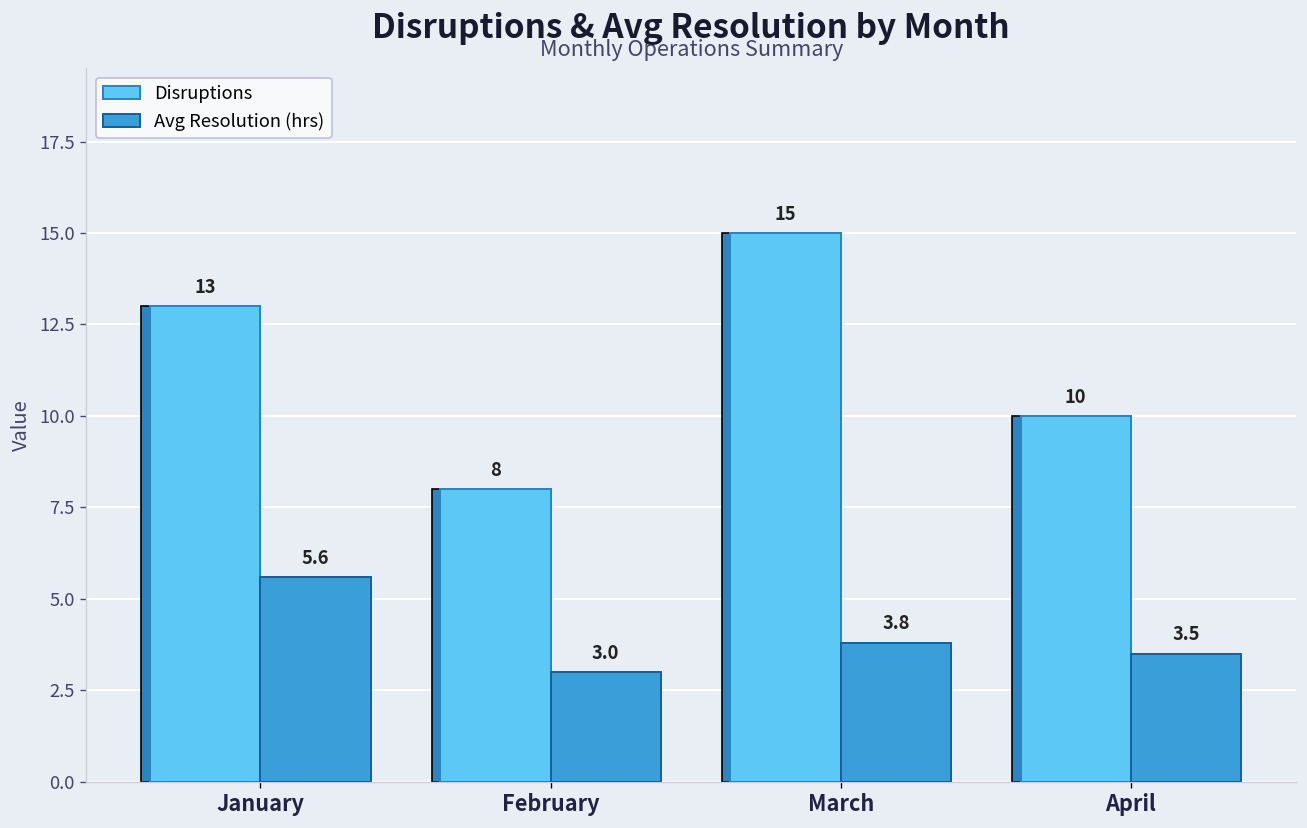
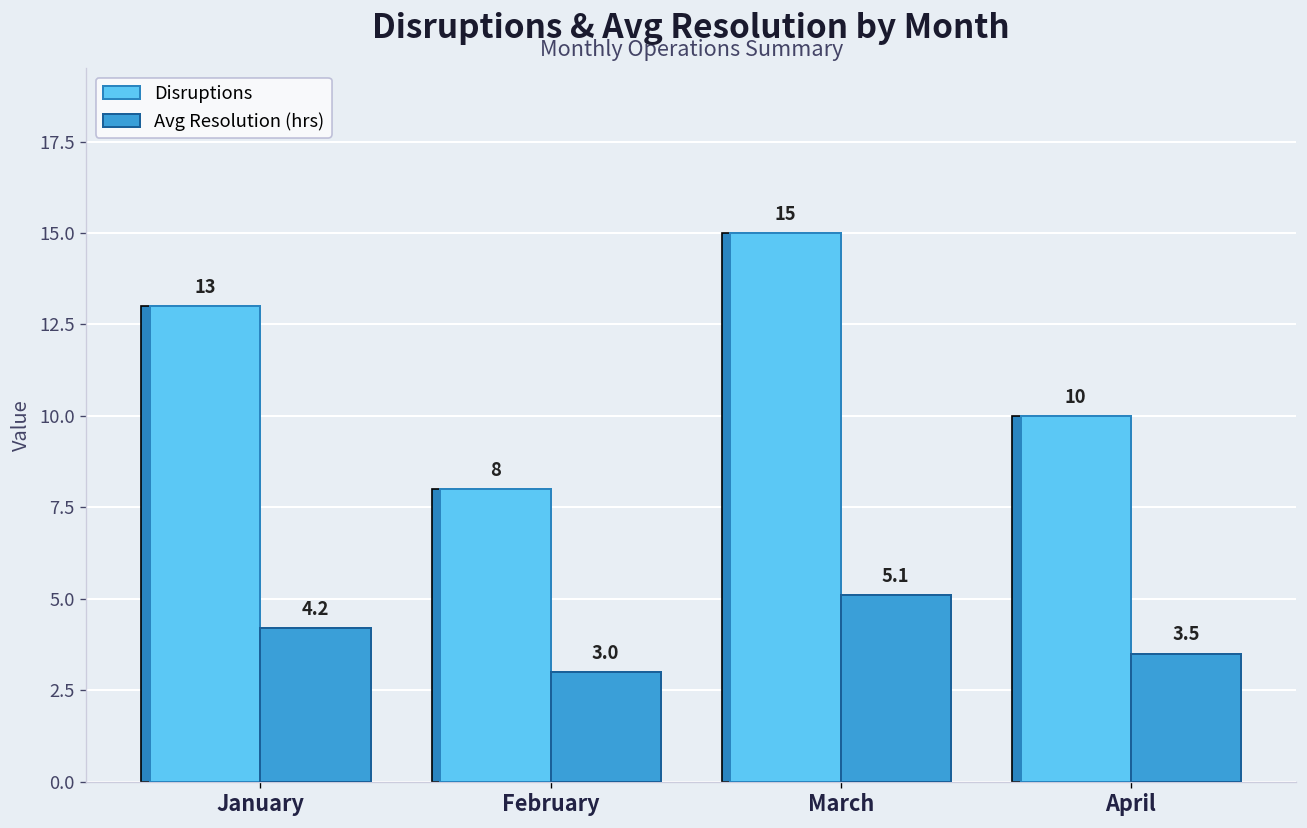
  {
    "Disruptions": {
      "January": 13,
      "February": 8,
      "March": 15,
      "April": 10
    },
    "Avg Resolution (hrs)": {
-     "January": 5.6,
+     "January": 4.2,
      "February": 3.0,
-     "March": 3.8,
+     "March": 5.1,
      "April": 3.5
    }
  }
